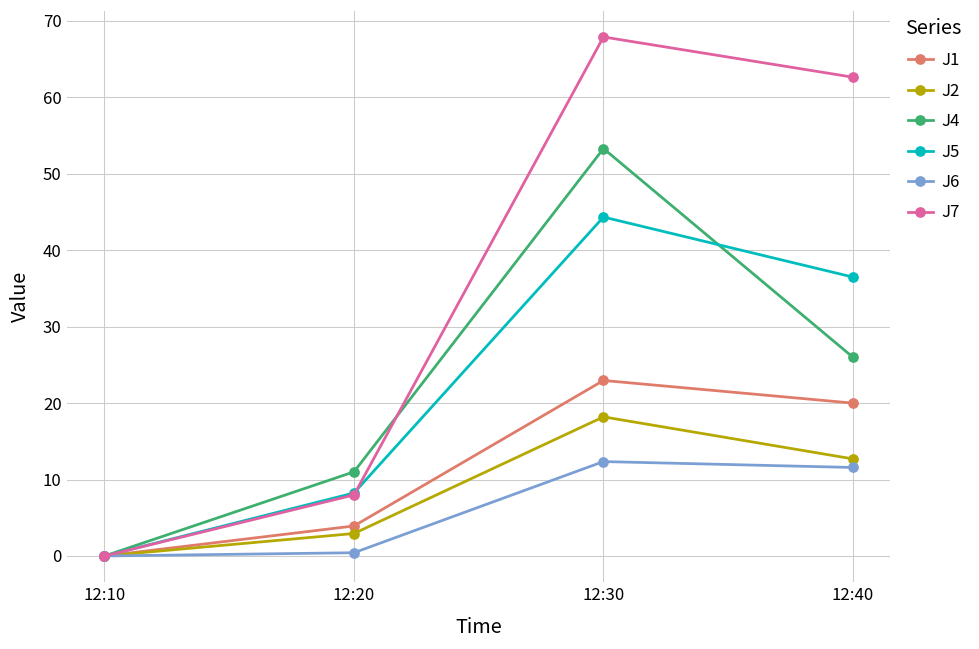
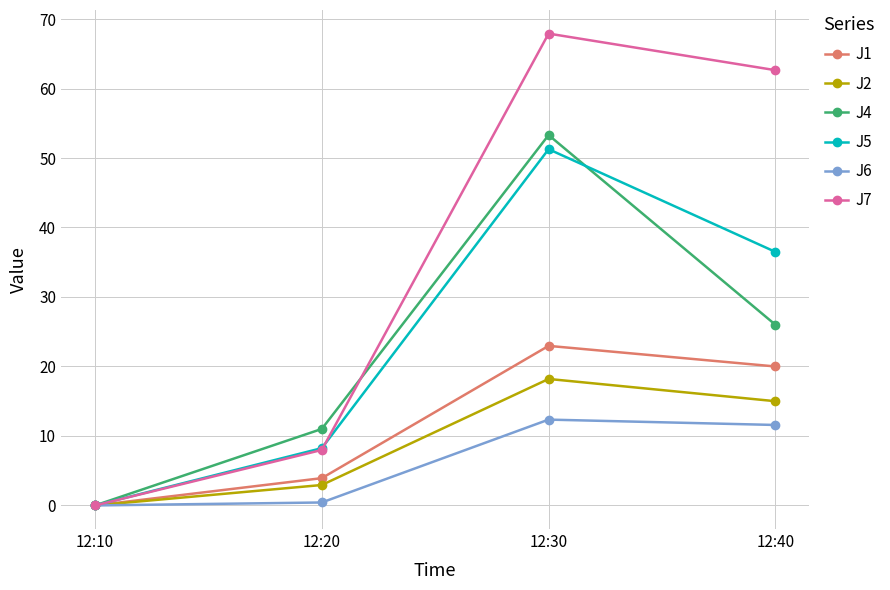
  {
    "J1": {
      "12:20": 4,
      "12:30": 23,
      "12:40": 20
    },
    "J2": {
      "12:20": 3,
      "12:30": 18,
-     "12:40": 13
+     "12:40": 15
    },
    "J4": {
      "12:20": 11,
      "12:30": 53,
      "12:40": 26
    },
    "J5": {
-     "12:30": 44,
+     "12:30": 51,
      "12:40": 36
    },
    "J6": {
      "12:20": 0,
      "12:30": 12,
      "12:40": 12
    },
    "J7": {
      "12:30": 68,
      "12:40": 63
    }
  }
